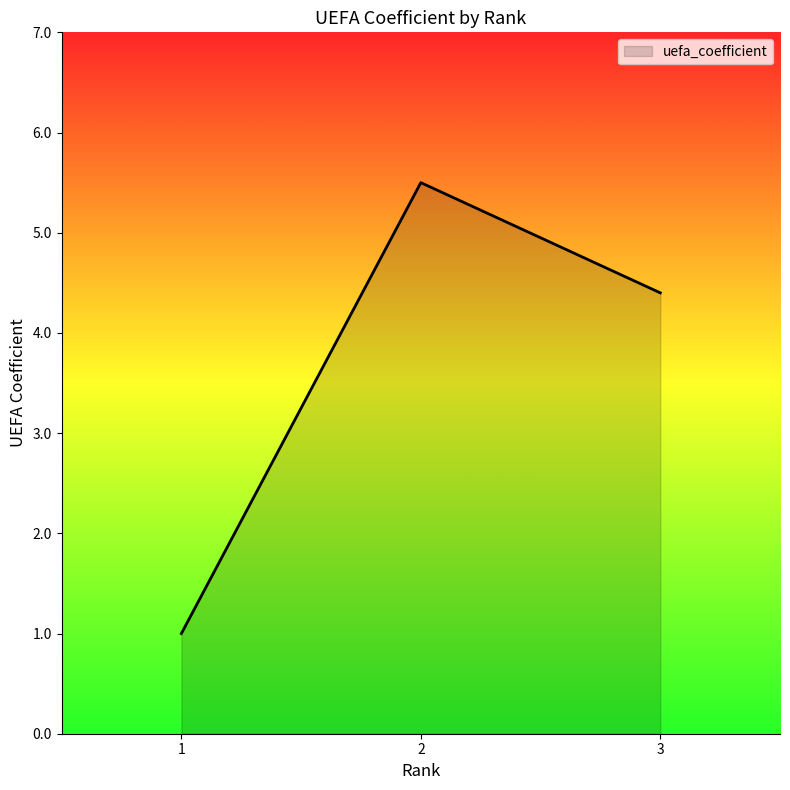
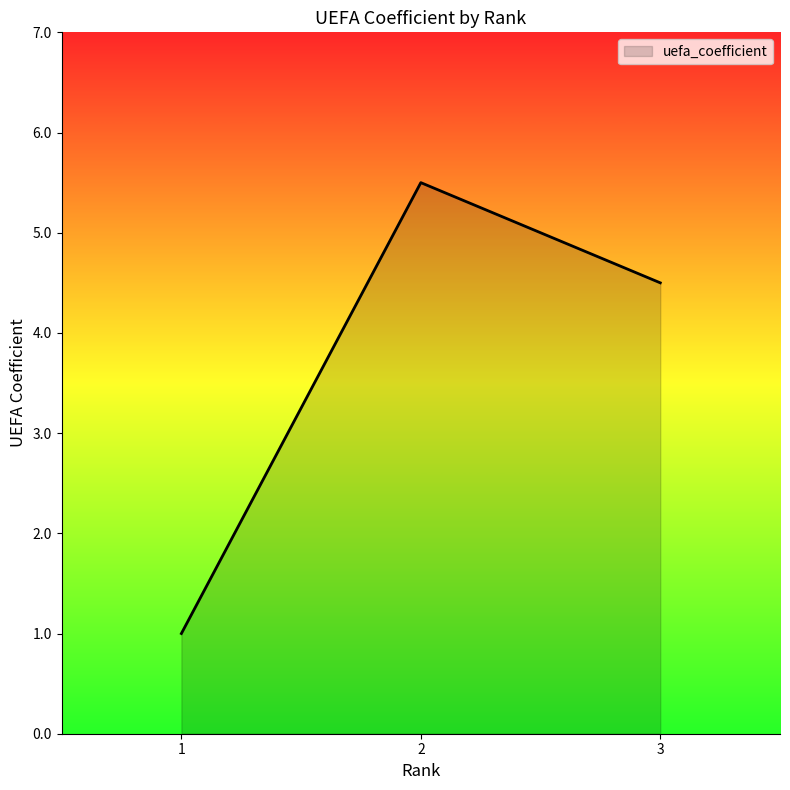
  {
    "1": 1.0,
    "2": 5.5,
-   "3": 4.4
+   "3": 4.5
  }
